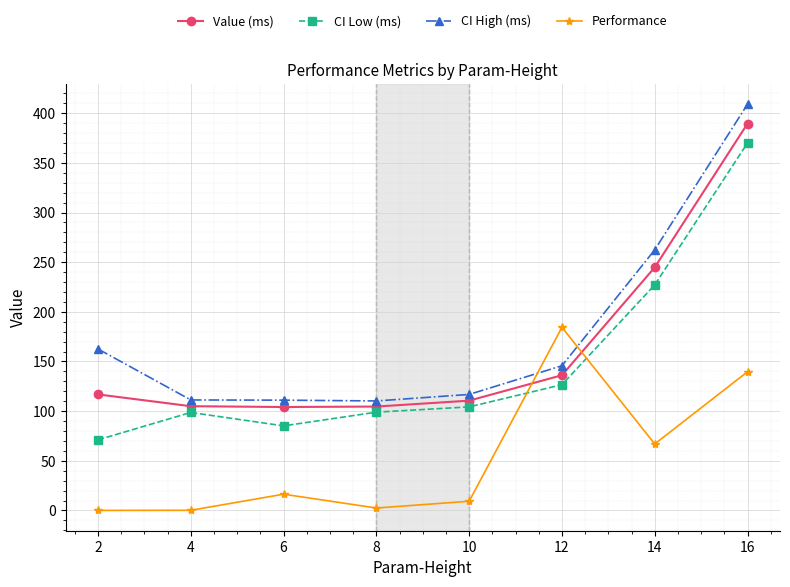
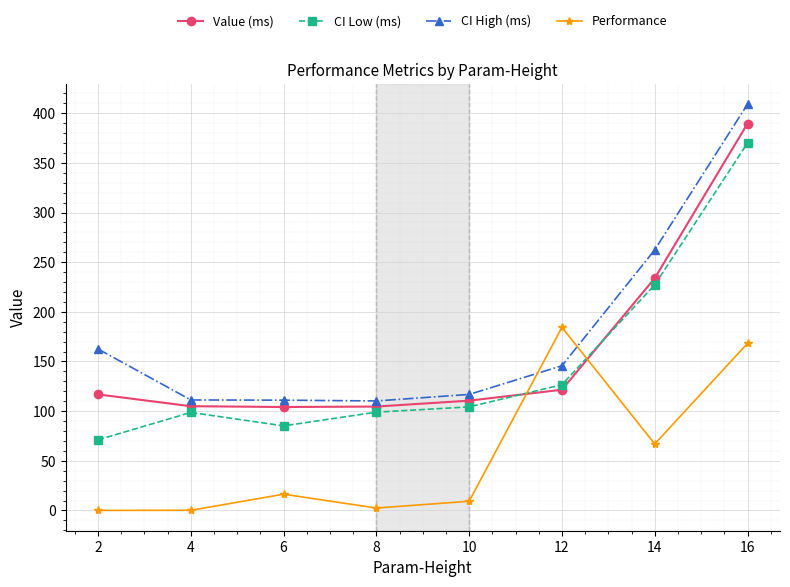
  {
    "Value (ms)": {
      "2": 120,
      "4": 100,
      "6": 100,
      "8": 100,
      "10": 110,
-     "12": 140,
-     "14": 240,
+     "12": 120,
+     "14": 230,
      "16": 390
    },
    "CI Low (ms)": {
      "2": 70,
      "4": 100,
      "6": 90,
      "8": 100,
      "10": 100,
      "12": 130,
      "14": 230,
      "16": 370
    },
    "CI High (ms)": {
      "2": 160,
      "4": 110,
      "6": 110,
      "8": 110,
      "10": 120,
      "12": 150,
      "14": 260,
      "16": 410
    },
    "Performance": {
      "2": 0,
      "4": 0,
      "6": 20,
      "8": 0,
      "10": 10,
      "12": 180,
      "14": 70,
-     "16": 140
+     "16": 170
    }
  }
